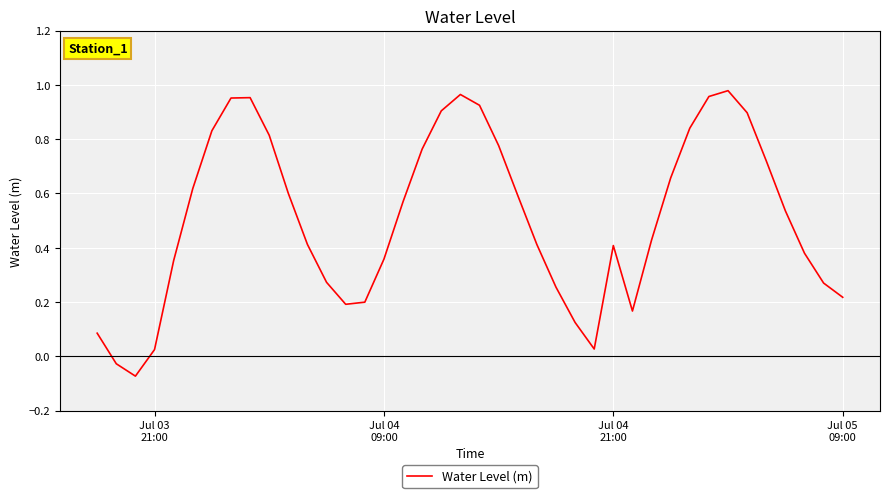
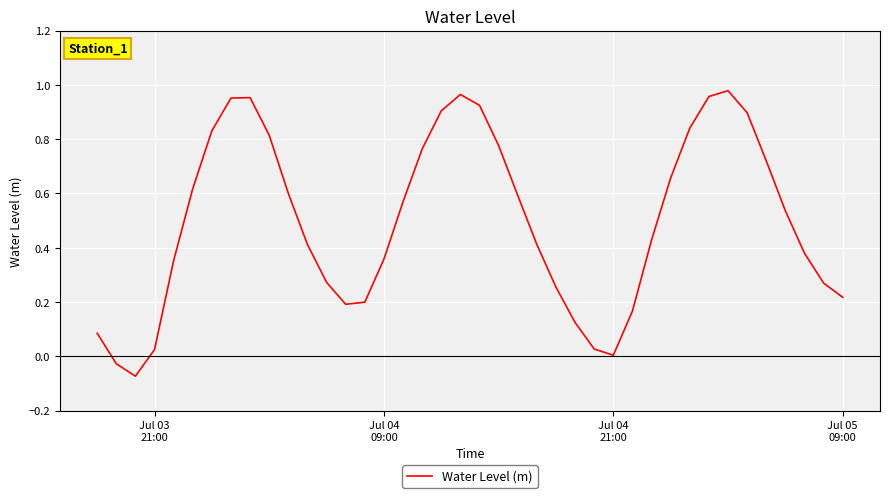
  {
    "Jul 03 21:00": 0.02,
    "Jul 04 09:00": 0.36,
-   "Jul 04 21:00": 0.41,
+   "Jul 04 21:00": 0.00,
    "Jul 05 09:00": 0.22
  }
